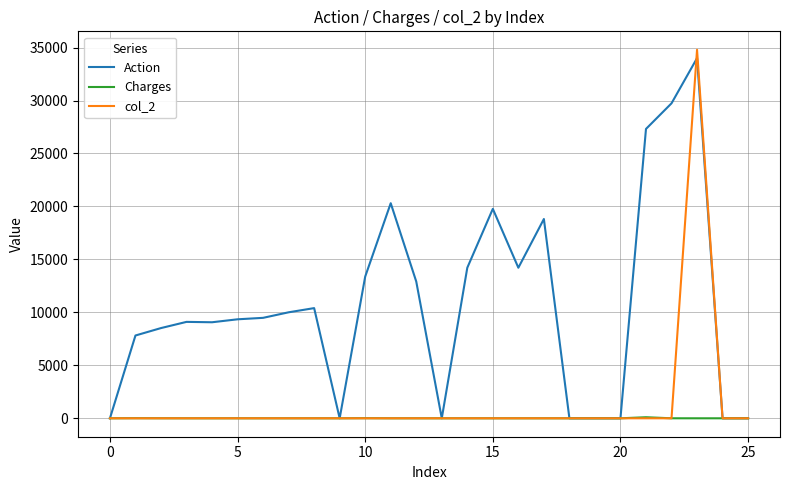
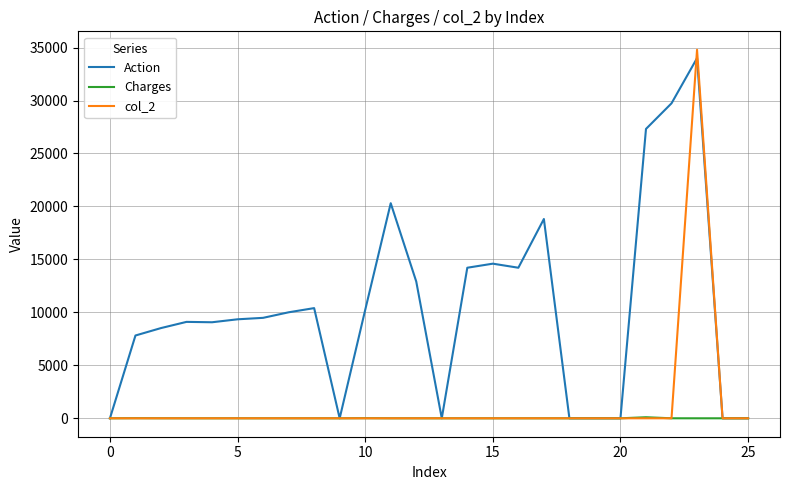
  {
    "Action": {
      "5": 9300,
-     "10": 13400,
-     "15": 19800
+     "10": 10200,
+     "15": 14600
    }
  }
